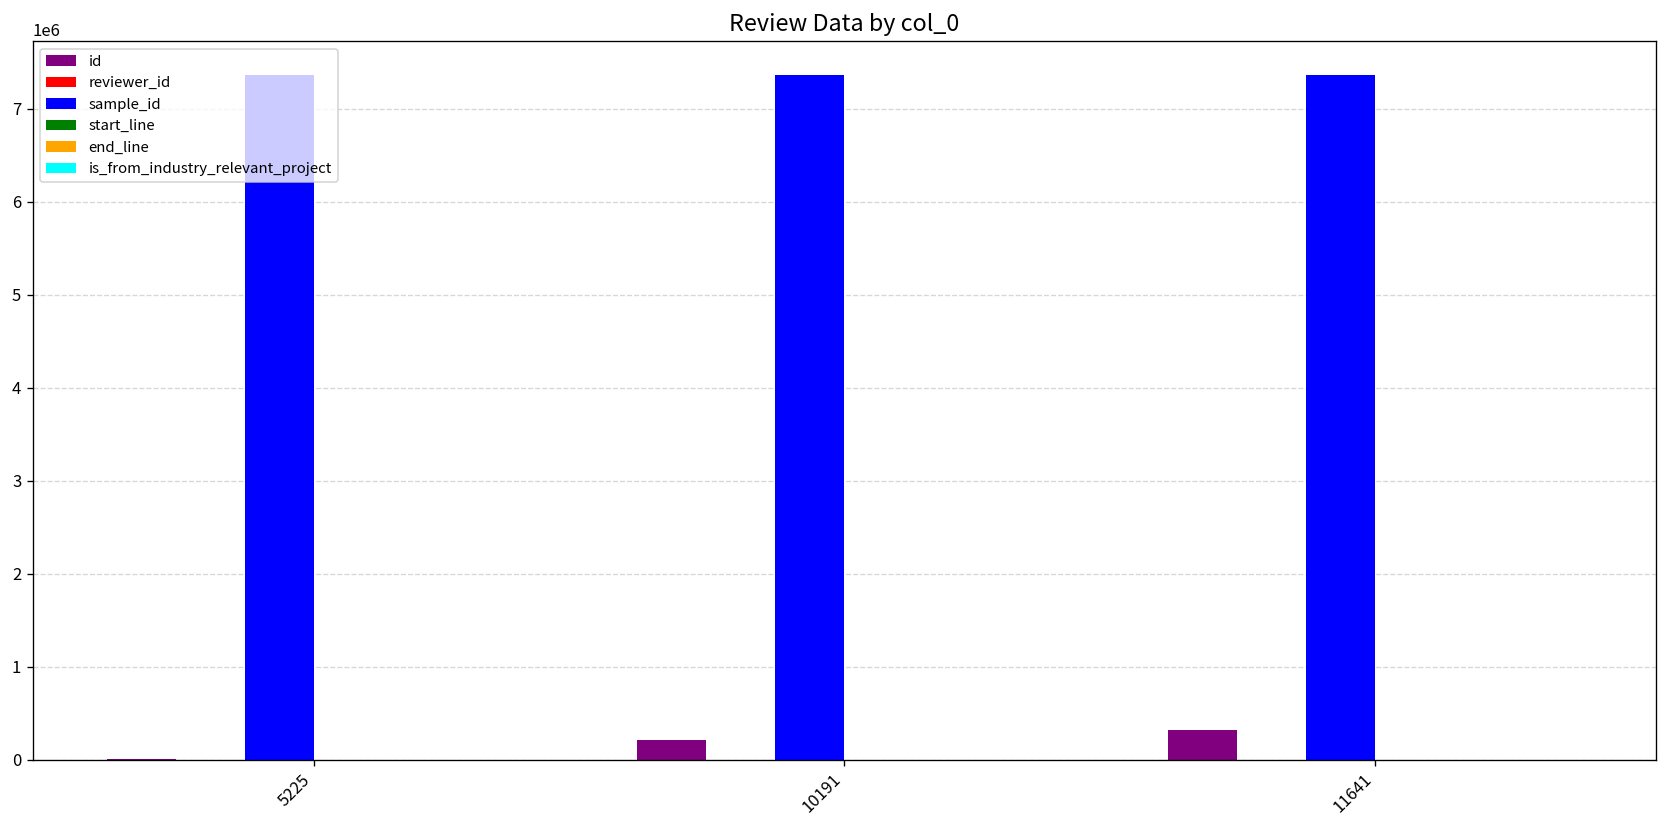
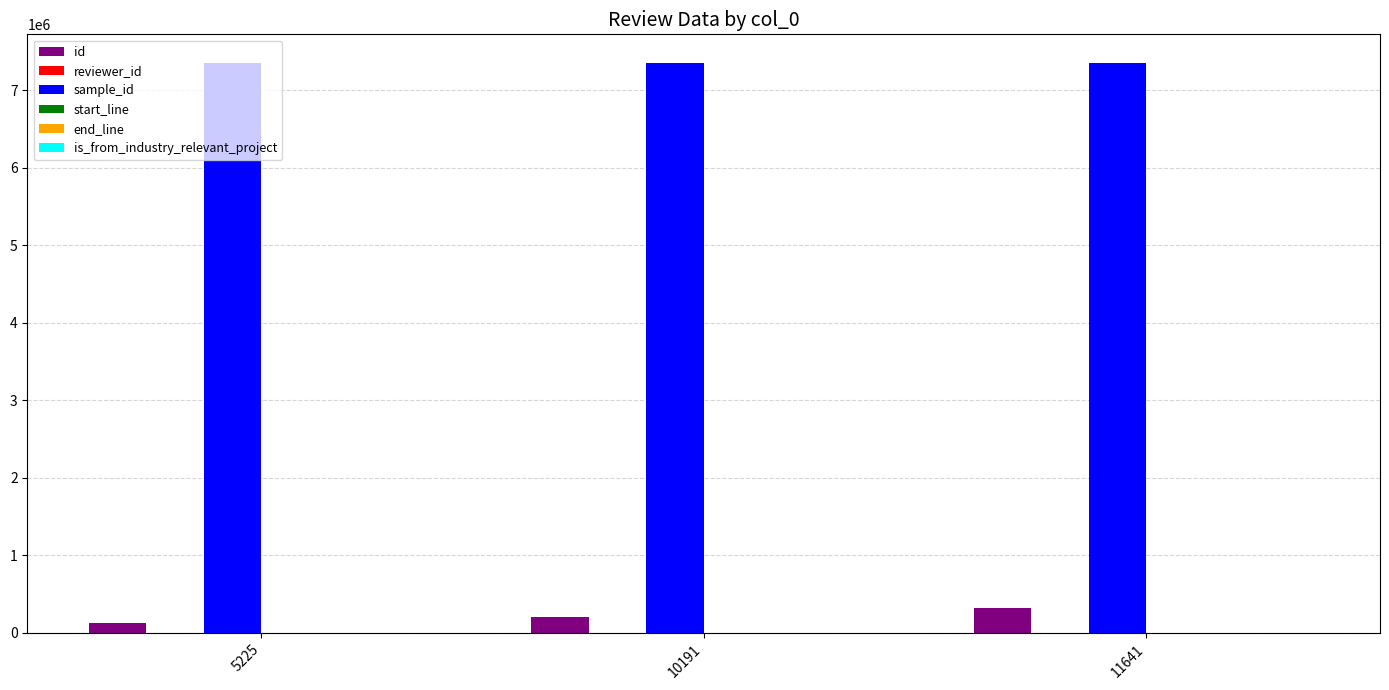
  {
    "id": {
-     "5225": 0,
+     "5225": 100000,
      "10191": 200000,
      "11641": 300000
    },
    "sample_id": {
      "10191": 7400000,
      "11641": 7400000
    }
  }
